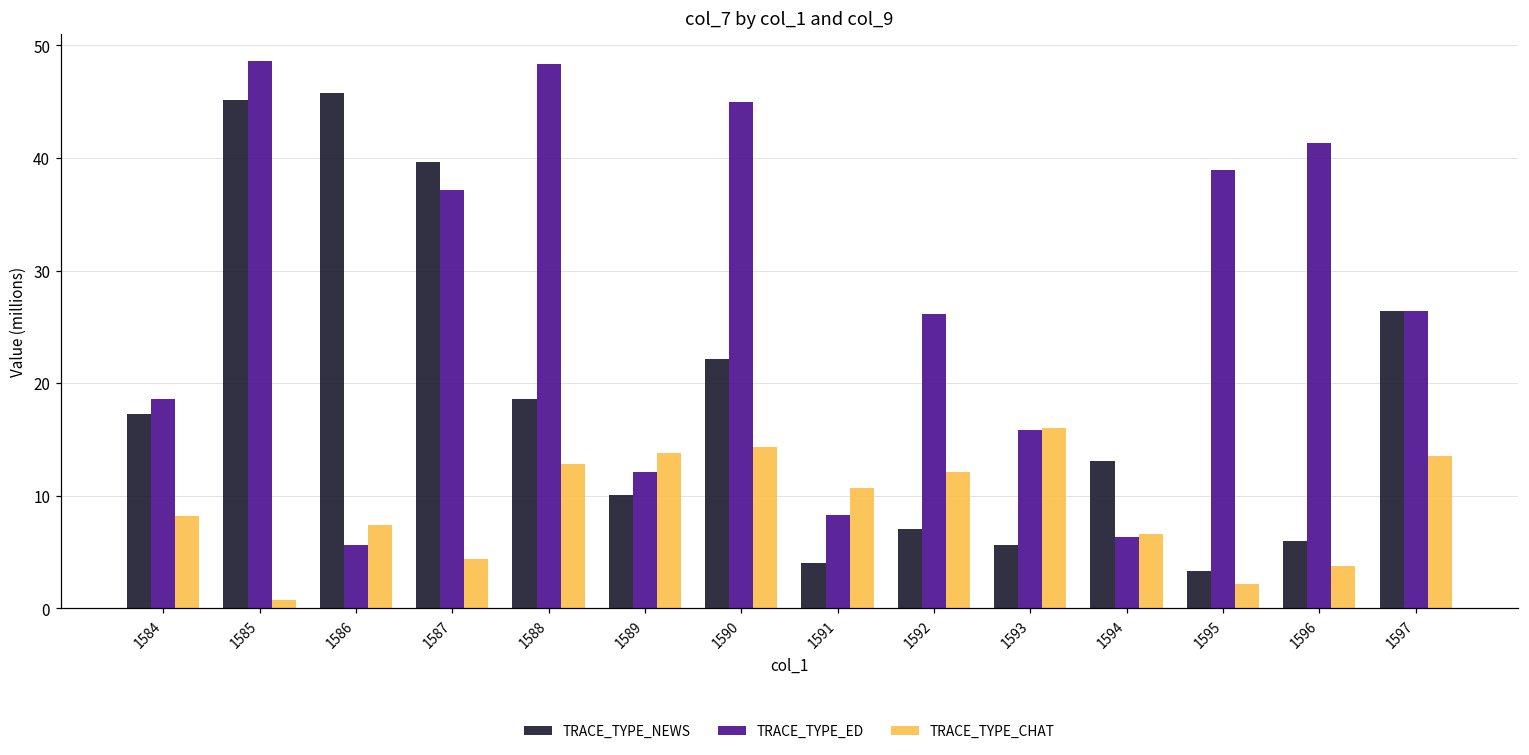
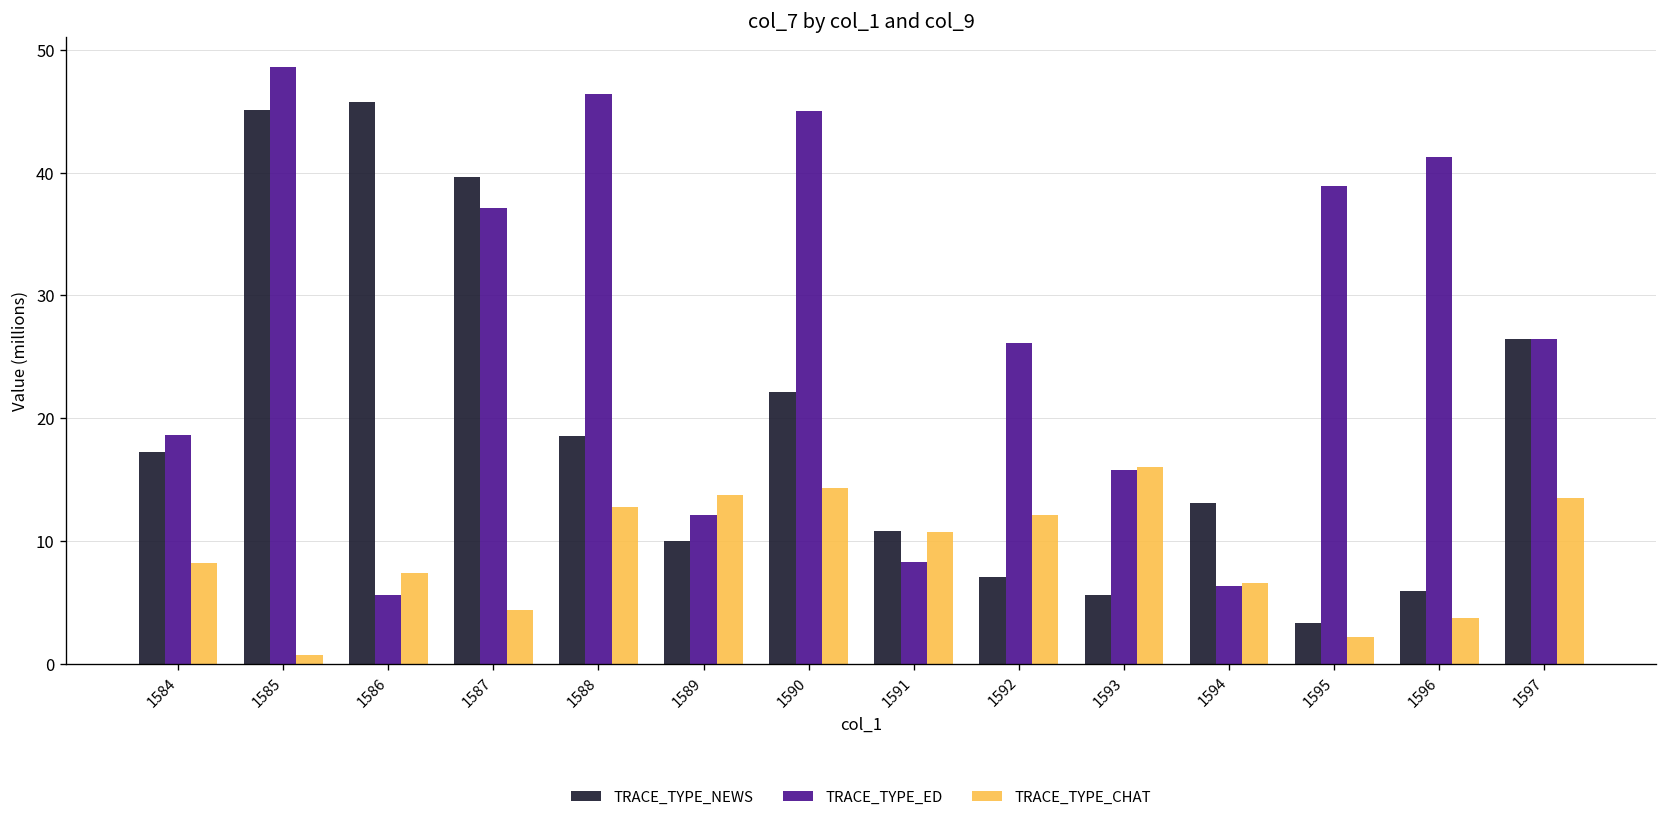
  {
    "TRACE_TYPE_NEWS": {
      "1584": 17.3,
      "1585": 45.1,
      "1586": 45.7,
      "1587": 39.6,
      "1588": 18.6,
      "1589": 10.0,
      "1590": 22.1,
-     "1591": 4.1,
+     "1591": 10.8,
      "1592": 7.1,
      "1593": 5.6,
      "1594": 13.1,
      "1595": 3.3,
      "1596": 6.0,
      "1597": 26.4
    },
    "TRACE_TYPE_ED": {
      "1584": 18.6,
      "1585": 48.6,
      "1586": 5.6,
      "1587": 37.1,
-     "1588": 48.3,
+     "1588": 46.4,
      "1589": 12.1,
      "1590": 45.0,
      "1591": 8.3,
      "1592": 26.2,
      "1593": 15.8,
      "1594": 6.3,
      "1595": 38.9,
      "1596": 41.3,
      "1597": 26.4
    },
    "TRACE_TYPE_CHAT": {
      "1584": 8.2,
      "1585": 0.8,
      "1586": 7.4,
      "1587": 4.4,
      "1588": 12.8,
      "1589": 13.8,
      "1590": 14.3,
      "1591": 10.7,
      "1592": 12.1,
      "1593": 16.0,
      "1594": 6.6,
      "1595": 2.2,
      "1596": 3.7,
      "1597": 13.5
    }
  }
